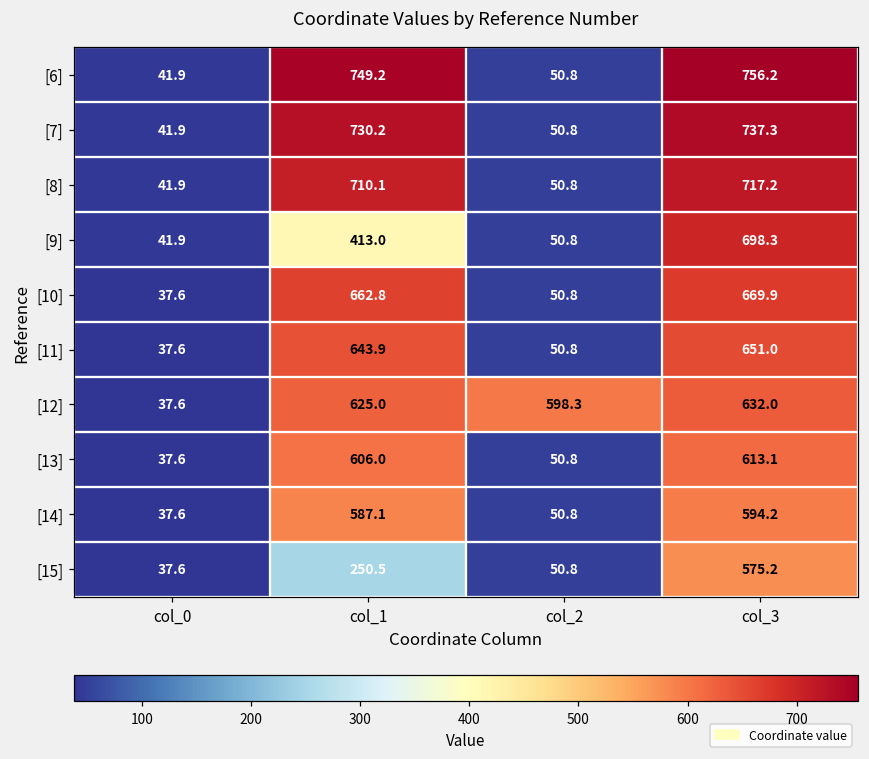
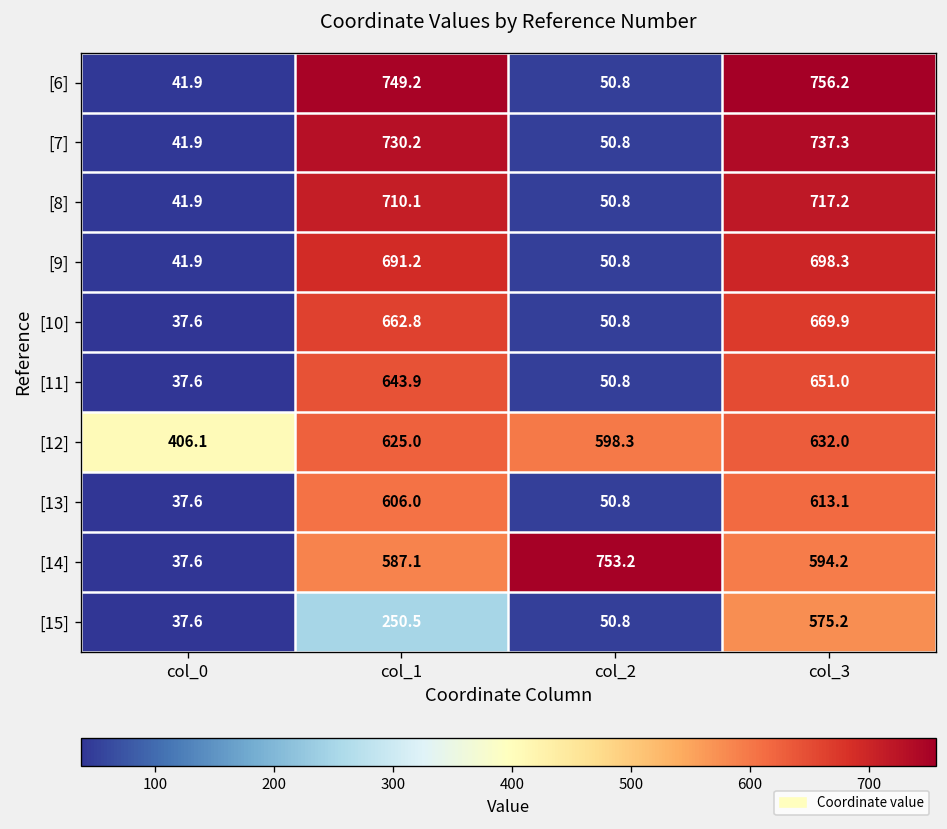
  {
    "[6]": {
      "col_0": 41.9,
      "col_1": 749.2,
      "col_2": 50.8,
      "col_3": 756.2
    },
    "[7]": {
      "col_0": 41.9,
      "col_1": 730.2,
      "col_2": 50.8,
      "col_3": 737.3
    },
    "[8]": {
      "col_0": 41.9,
      "col_1": 710.1,
      "col_2": 50.8,
      "col_3": 717.2
    },
    "[9]": {
      "col_0": 41.9,
-     "col_1": 413.0,
+     "col_1": 691.2,
      "col_2": 50.8,
      "col_3": 698.3
    },
    "[10]": {
      "col_0": 37.6,
      "col_1": 662.8,
      "col_2": 50.8,
      "col_3": 669.9
    },
    "[11]": {
      "col_0": 37.6,
      "col_1": 643.9,
      "col_2": 50.8,
      "col_3": 651.0
    },
    "[12]": {
-     "col_0": 37.6,
+     "col_0": 406.1,
      "col_1": 625.0,
      "col_2": 598.3,
      "col_3": 632.0
    },
    "[13]": {
      "col_0": 37.6,
      "col_1": 606.0,
      "col_2": 50.8,
      "col_3": 613.1
    },
    "[14]": {
      "col_0": 37.6,
      "col_1": 587.1,
-     "col_2": 50.8,
+     "col_2": 753.2,
      "col_3": 594.2
    },
    "[15]": {
      "col_0": 37.6,
      "col_1": 250.5,
      "col_2": 50.8,
      "col_3": 575.2
    }
  }
